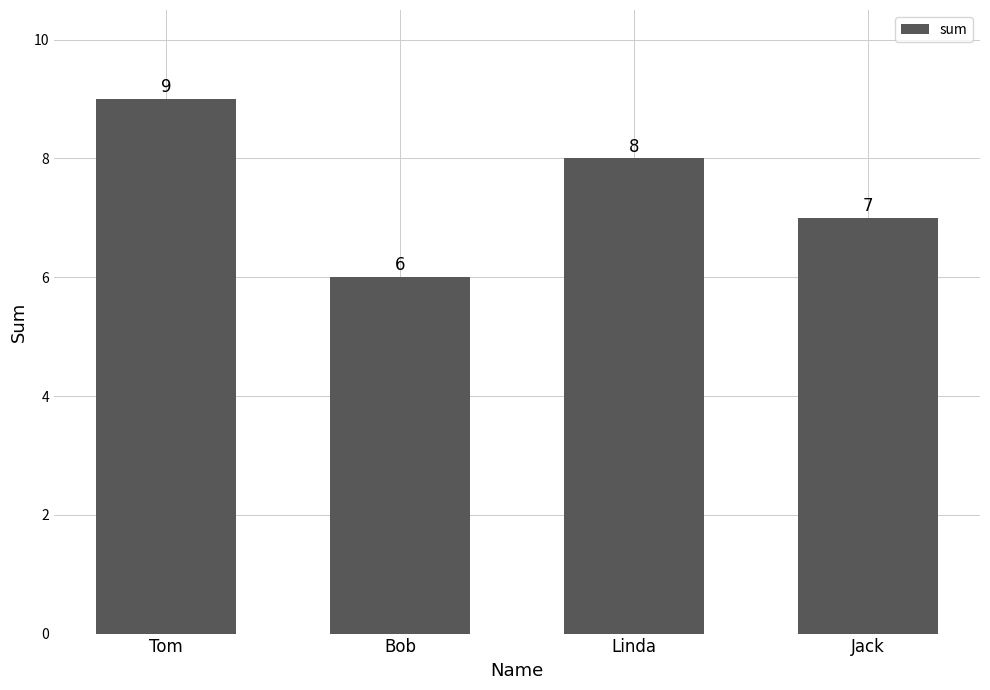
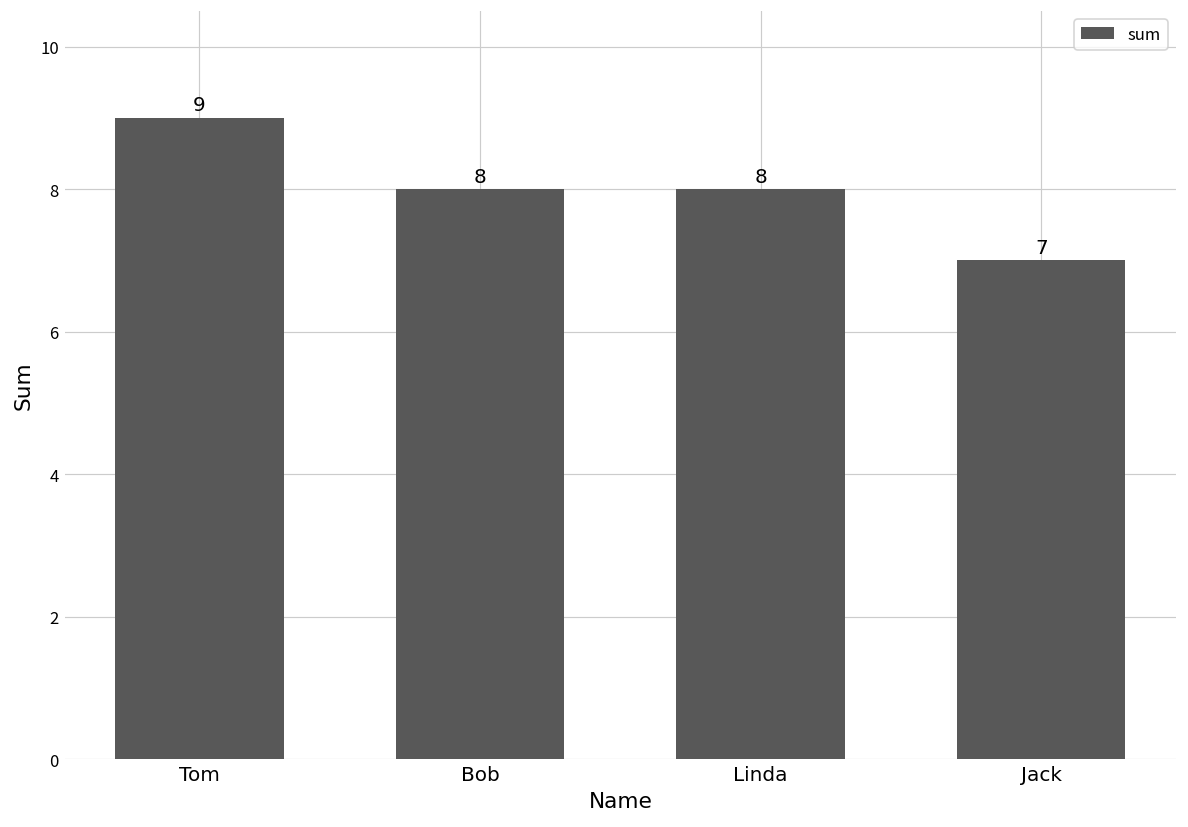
  {
    "Tom": 9,
-   "Bob": 6,
+   "Bob": 8,
    "Linda": 8,
    "Jack": 7
  }
